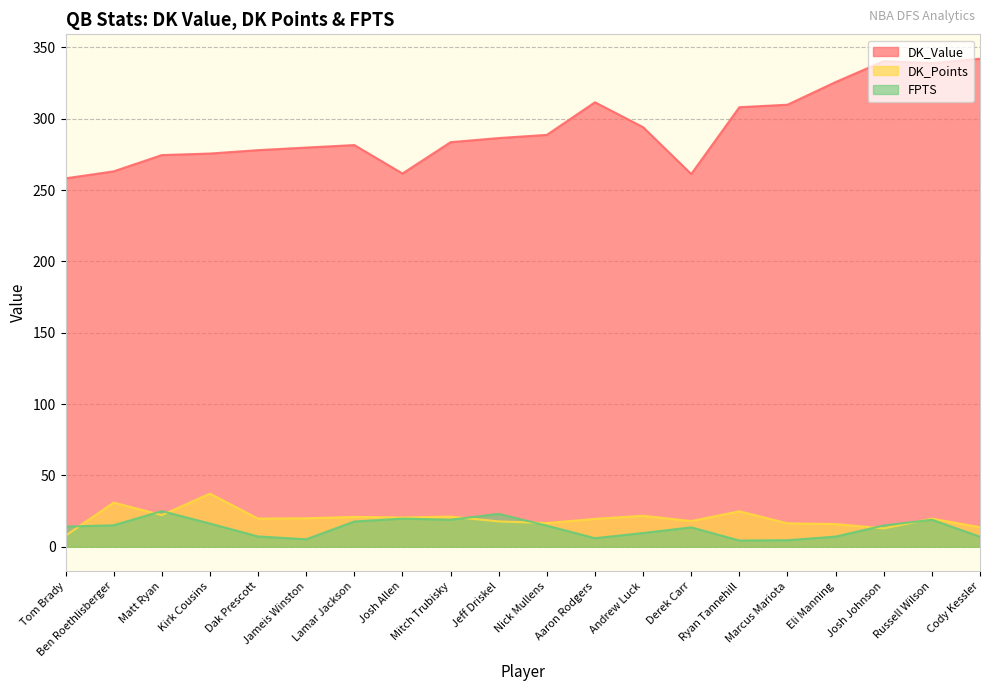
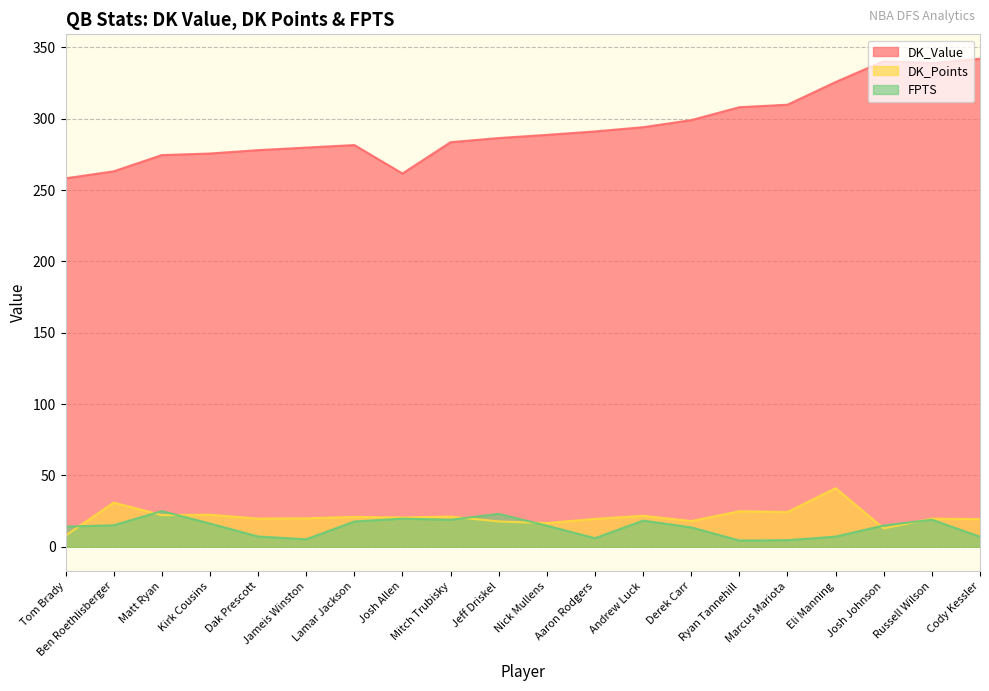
  {
    "DK_Value": {
      "Tom Brady": 258,
      "Ben Roethlisberger": 263,
      "Matt Ryan": 275,
      "Kirk Cousins": 276,
      "Dak Prescott": 278,
      "Jameis Winston": 280,
      "Lamar Jackson": 282,
      "Josh Allen": 262,
      "Mitch Trubisky": 284,
      "Jeff Driskel": 286,
      "Nick Mullens": 289,
-     "Aaron Rodgers": 312,
+     "Aaron Rodgers": 291,
      "Andrew Luck": 294,
-     "Derek Carr": 261,
+     "Derek Carr": 299,
      "Ryan Tannehill": 308,
      "Marcus Mariota": 310,
      "Eli Manning": 326,
      "Cody Kessler": 342
    },
    "DK_Points": {
      "Tom Brady": 8,
      "Ben Roethlisberger": 31,
      "Matt Ryan": 22,
-     "Kirk Cousins": 37,
+     "Kirk Cousins": 22,
      "Dak Prescott": 20,
      "Jameis Winston": 20,
      "Lamar Jackson": 21,
      "Mitch Trubisky": 21,
      "Jeff Driskel": 18,
      "Nick Mullens": 17,
      "Aaron Rodgers": 20,
      "Andrew Luck": 22,
      "Derek Carr": 18,
      "Ryan Tannehill": 25,
-     "Marcus Mariota": 16,
-     "Eli Manning": 16,
+     "Marcus Mariota": 24,
+     "Eli Manning": 41,
      "Josh Johnson": 13,
-     "Cody Kessler": 14
+     "Cody Kessler": 19
    },
    "FPTS": {
      "Tom Brady": 14,
      "Ben Roethlisberger": 15,
      "Matt Ryan": 25,
      "Kirk Cousins": 16,
      "Dak Prescott": 7,
      "Jameis Winston": 5,
      "Lamar Jackson": 18,
      "Mitch Trubisky": 19,
      "Jeff Driskel": 23,
      "Nick Mullens": 15,
      "Aaron Rodgers": 6,
-     "Andrew Luck": 10,
+     "Andrew Luck": 18,
      "Derek Carr": 14,
      "Ryan Tannehill": 4,
      "Marcus Mariota": 5,
      "Eli Manning": 7,
      "Josh Johnson": 15,
      "Cody Kessler": 7
    }
  }
